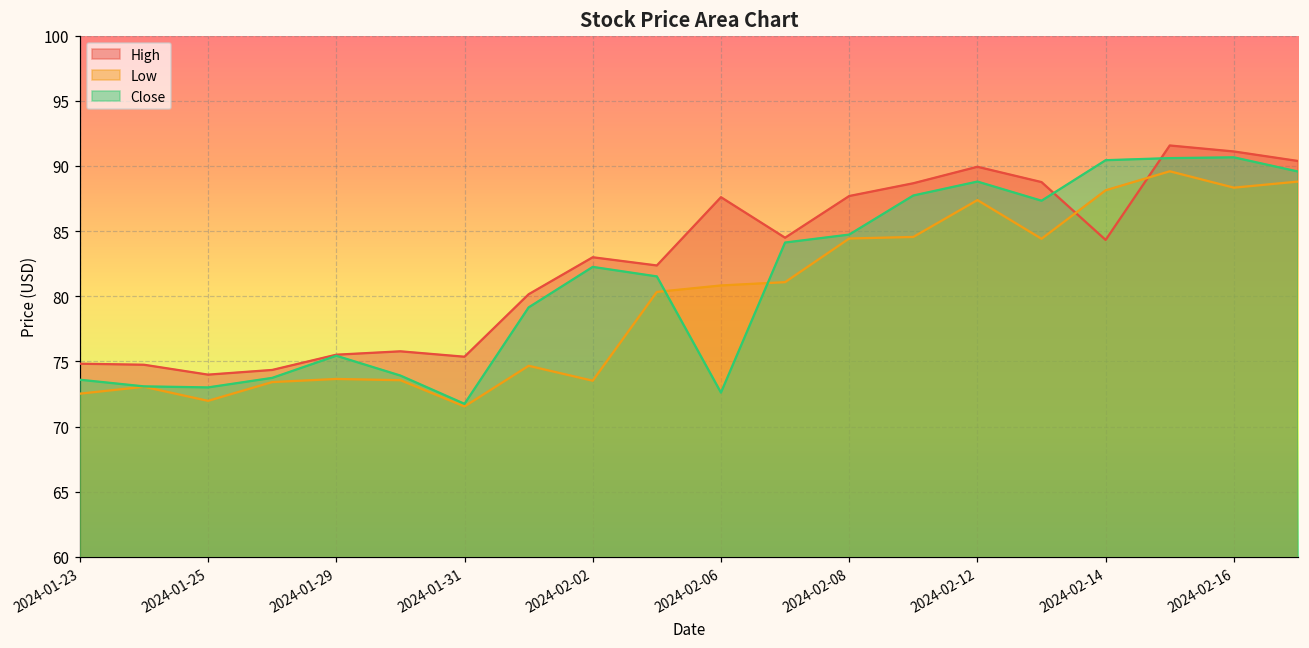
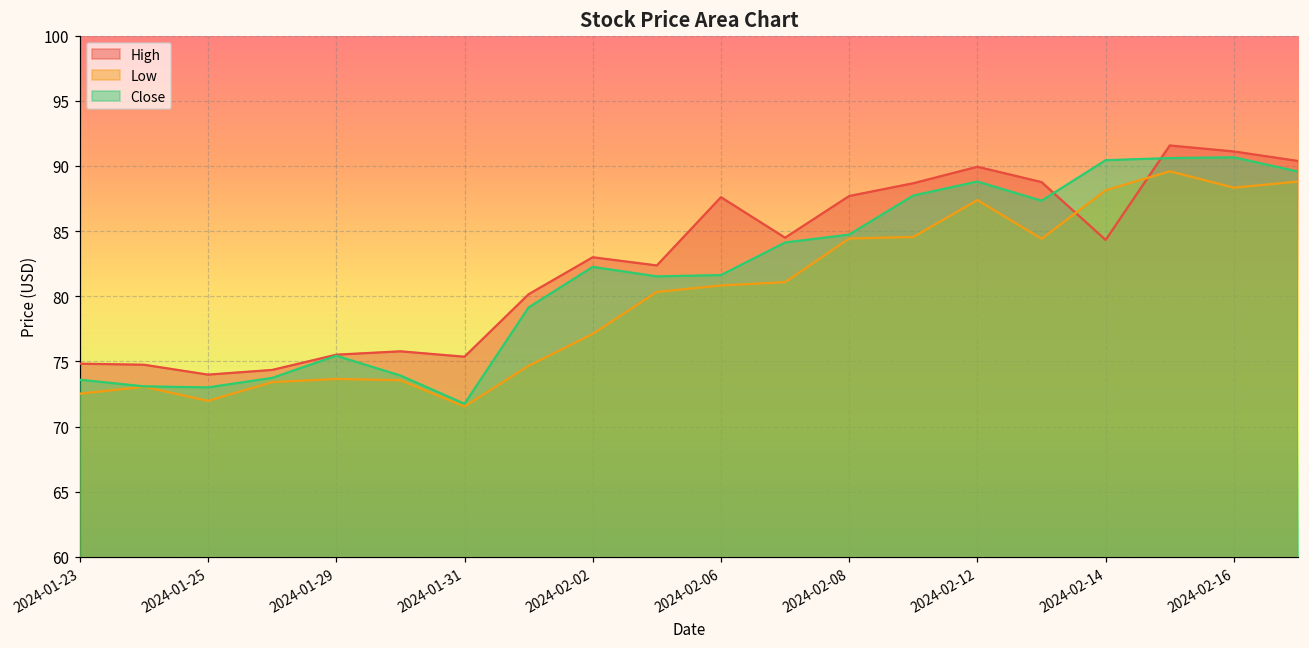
  {
    "High": {
      "2024-01-23": 74.8,
      "2024-01-25": 74.0,
      "2024-01-31": 75.4,
      "2024-02-02": 83.0,
      "2024-02-06": 87.6,
      "2024-02-08": 87.7,
      "2024-02-12": 89.9,
      "2024-02-14": 84.3,
      "2024-02-16": 91.1
    },
    "Low": {
      "2024-01-23": 72.5,
      "2024-01-25": 72.0,
      "2024-01-29": 73.7,
-     "2024-02-02": 73.5,
+     "2024-02-02": 77.1,
      "2024-02-06": 80.8,
      "2024-02-08": 84.4,
      "2024-02-12": 87.4,
      "2024-02-14": 88.1,
      "2024-02-16": 88.3
    },
    "Close": {
      "2024-01-23": 73.6,
      "2024-01-25": 73.0,
      "2024-02-02": 82.3,
-     "2024-02-06": 72.6,
+     "2024-02-06": 81.6,
      "2024-02-08": 84.7,
      "2024-02-12": 88.8,
      "2024-02-14": 90.4,
      "2024-02-16": 90.7
    }
  }
